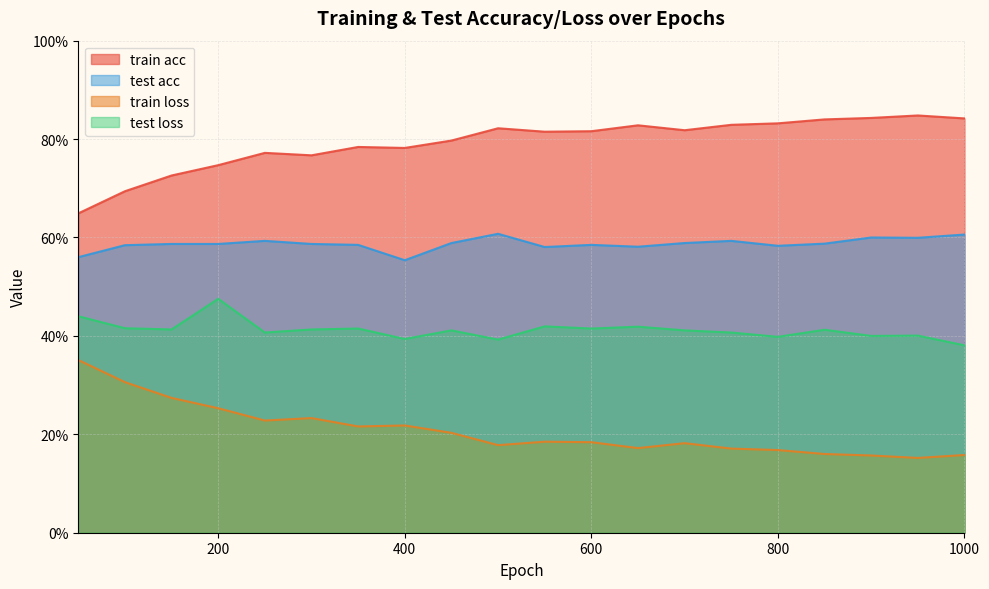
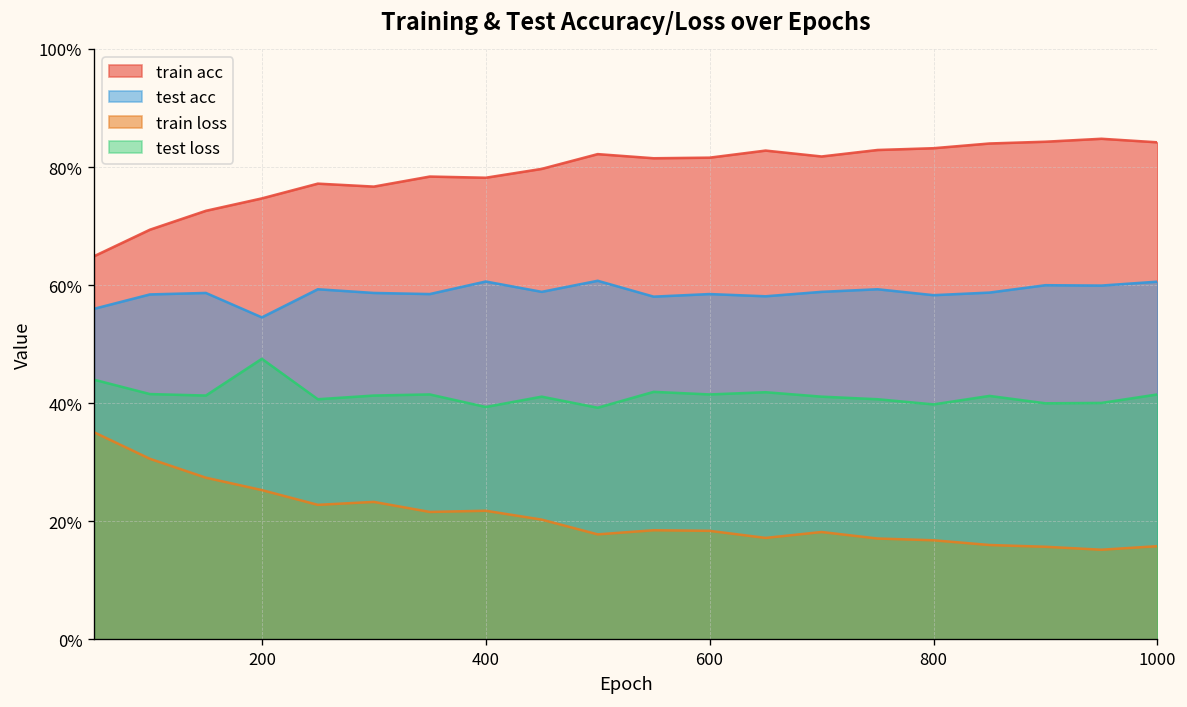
  {
    "test acc": {
-     "200": "59%",
-     "400": "55%",
+     "200": "55%",
+     "400": "61%",
      "600": "59%",
      "800": "58%",
      "1000": "61%"
    },
    "test loss": {
      "200": "48%",
      "400": "39%",
      "600": "42%",
      "800": "40%",
-     "1000": "38%"
+     "1000": "42%"
    }
  }
